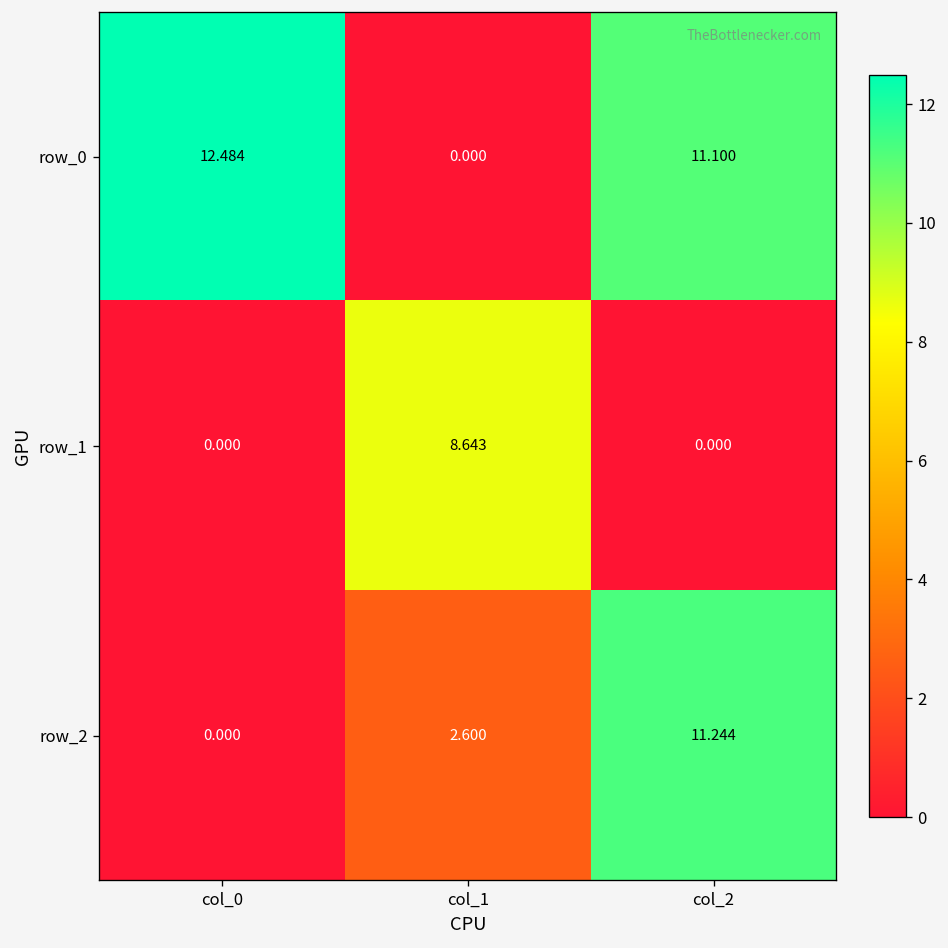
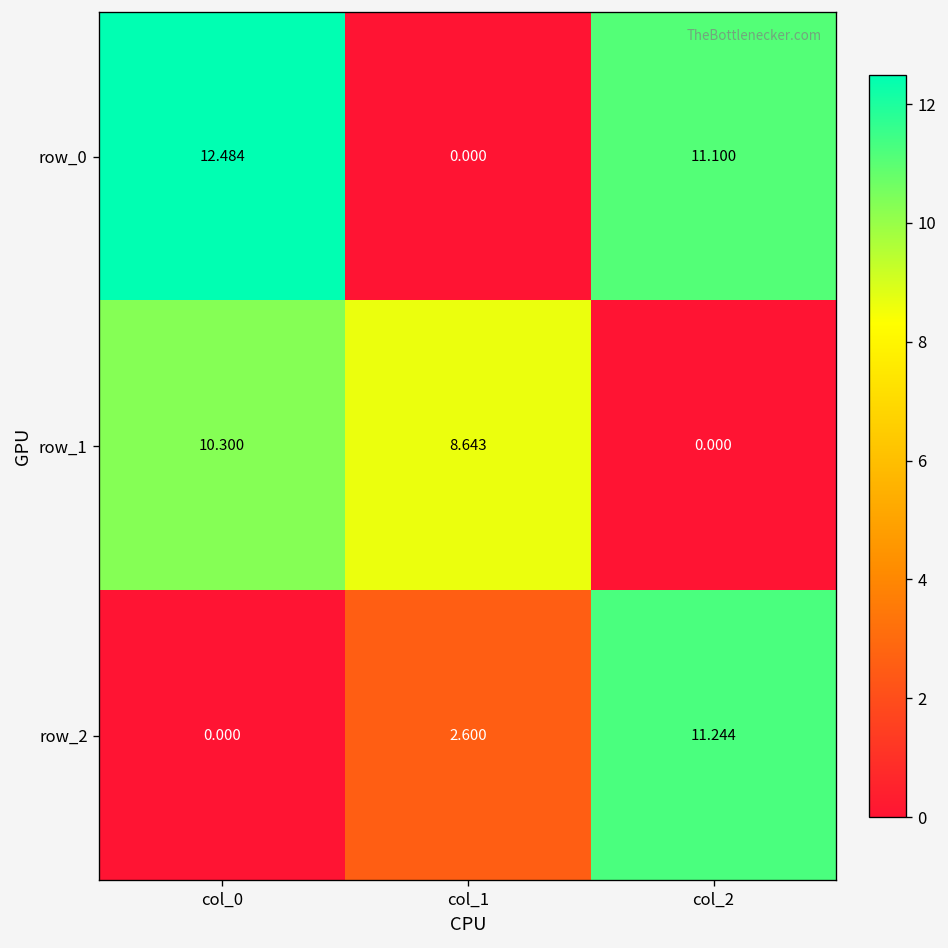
  {
    "row_0": {
      "col_0": 12.484,
      "col_1": 0.000
    },
    "row_1": {
-     "col_0": 0.000,
+     "col_0": 10.300,
      "col_1": 8.643,
      "col_2": 0.000
    },
    "row_2": {
      "col_0": 0.000,
      "col_1": 2.600,
      "col_2": 11.244
    }
  }
